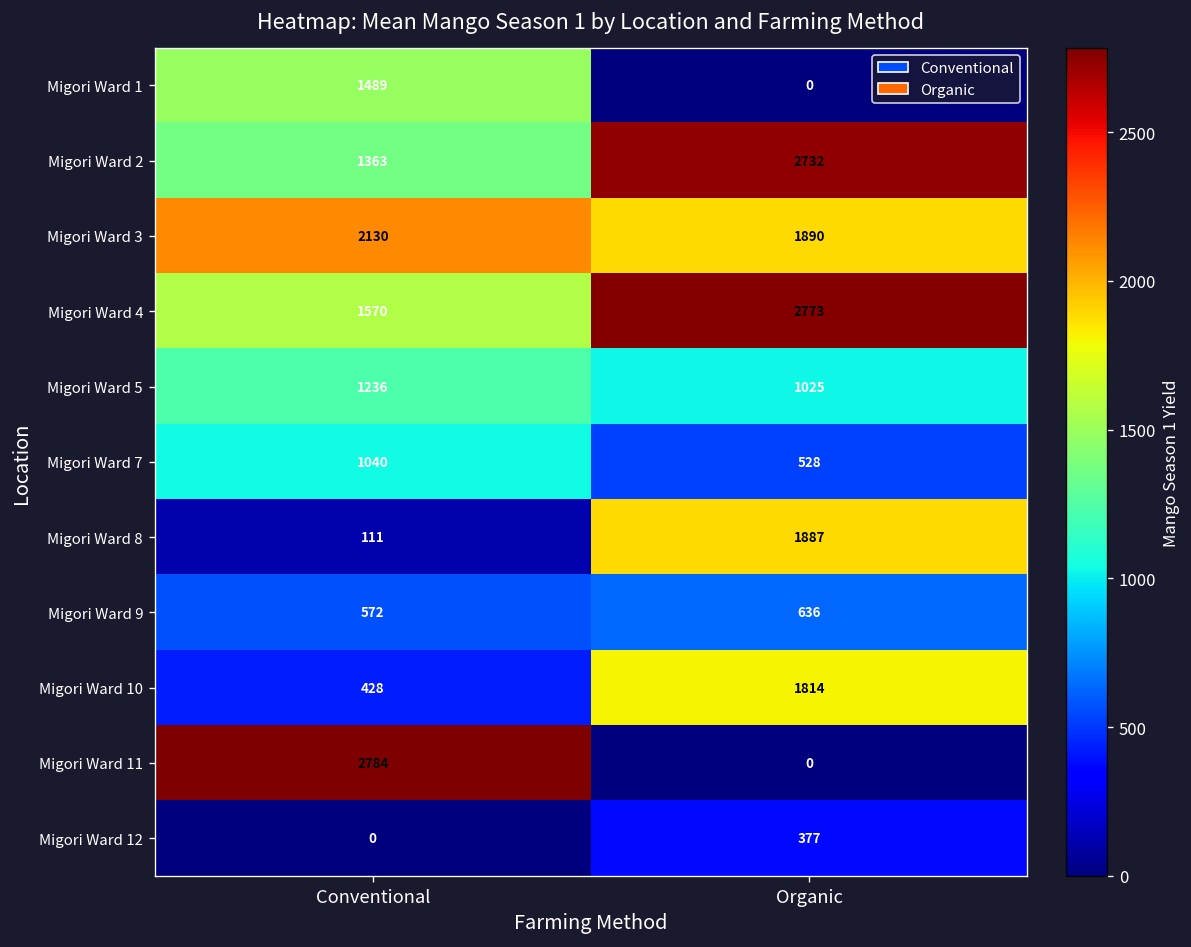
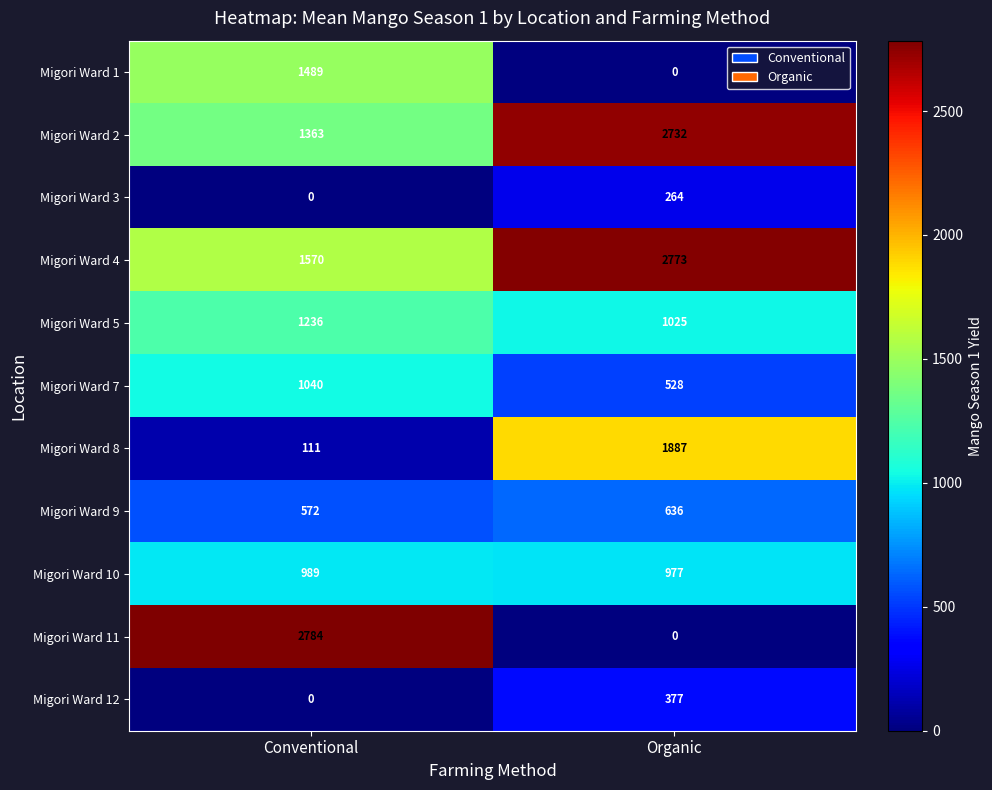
  {
    "Migori Ward 1": {
      "Conventional": 1489,
      "Organic": 0
    },
    "Migori Ward 2": {
      "Conventional": 1363,
      "Organic": 2732
    },
    "Migori Ward 3": {
-     "Conventional": 2130,
-     "Organic": 1890
+     "Conventional": 0,
+     "Organic": 264
    },
    "Migori Ward 4": {
      "Conventional": 1570,
      "Organic": 2773
    },
    "Migori Ward 5": {
      "Conventional": 1236,
      "Organic": 1025
    },
    "Migori Ward 7": {
      "Conventional": 1040,
      "Organic": 528
    },
    "Migori Ward 8": {
      "Conventional": 111,
      "Organic": 1887
    },
    "Migori Ward 9": {
      "Conventional": 572,
      "Organic": 636
    },
    "Migori Ward 10": {
-     "Conventional": 428,
-     "Organic": 1814
+     "Conventional": 989,
+     "Organic": 977
    },
    "Migori Ward 11": {
      "Conventional": 2784,
      "Organic": 0
    },
    "Migori Ward 12": {
      "Conventional": 0,
      "Organic": 377
    }
  }
